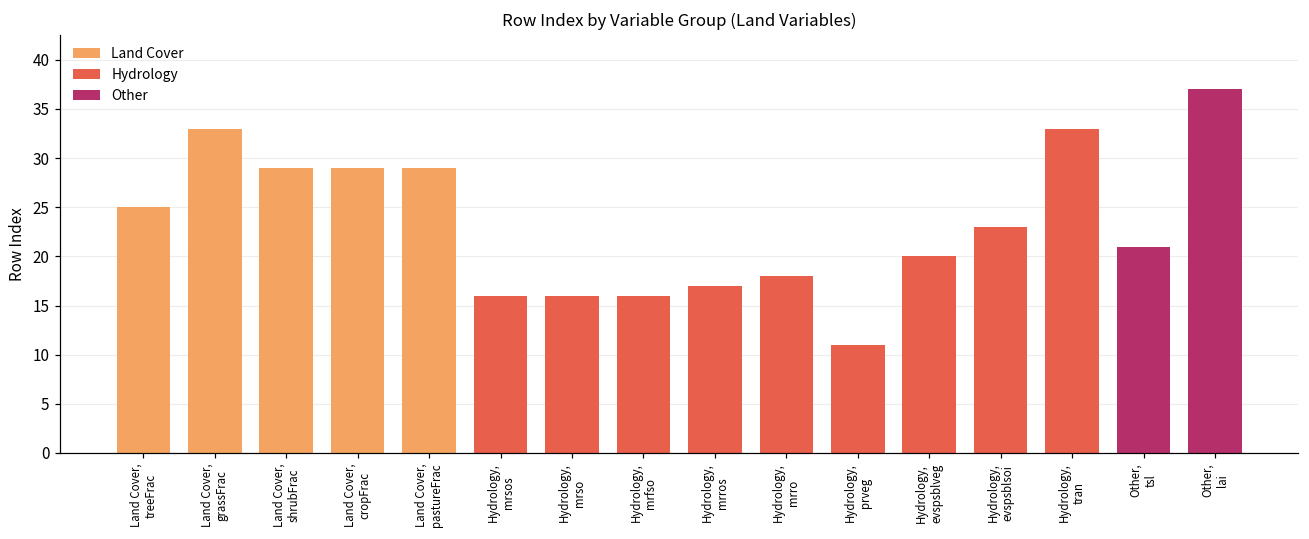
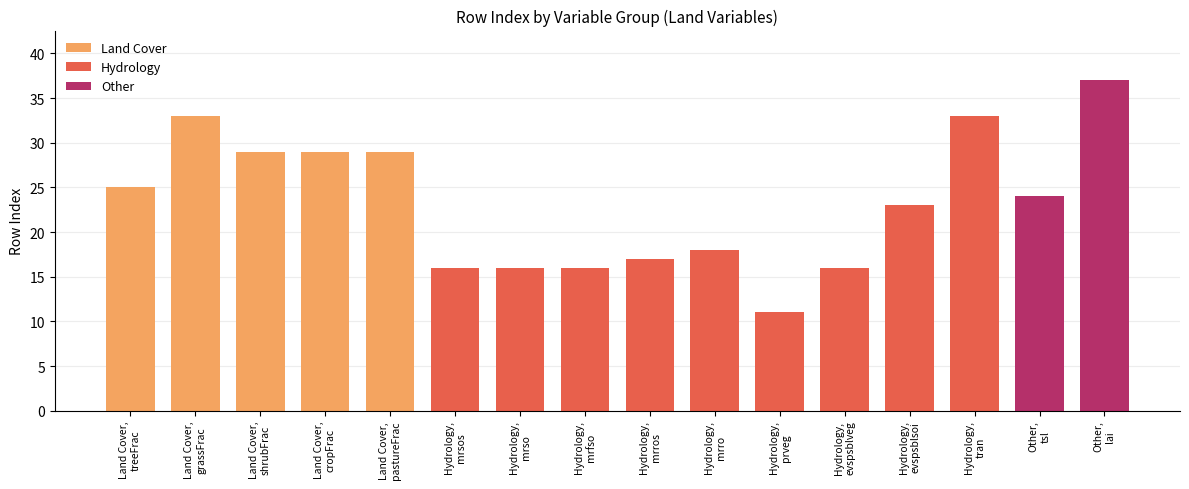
  {
    "Hydrology": {
      "Hydrology, mrsos": 16,
      "Hydrology, mrso": 16,
      "Hydrology, mrfso": 16,
      "Hydrology, mrros": 17,
      "Hydrology, mrro": 18,
      "Hydrology, prveg": 11,
-     "Hydrology, evspsblveg": 20,
+     "Hydrology, evspsblveg": 16,
      "Hydrology, evspsblsoi": 23,
      "Hydrology, tran": 33
    },
    "Other": {
-     "Other, tsl": 21,
+     "Other, tsl": 24,
      "Other, lai": 37
    }
  }
